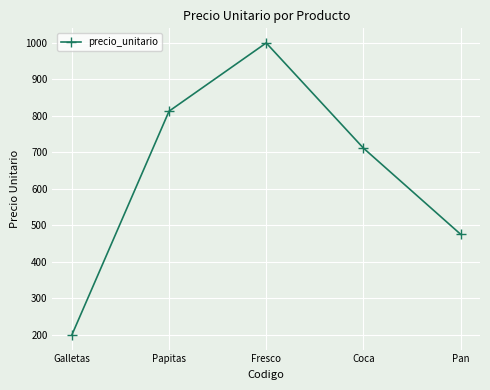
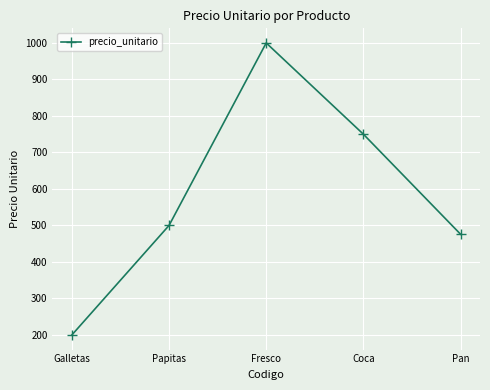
  {
    "Galletas": 200,
-   "Papitas": 810,
+   "Papitas": 500,
    "Fresco": 1000,
-   "Coca": 710,
+   "Coca": 750,
    "Pan": 480
  }
